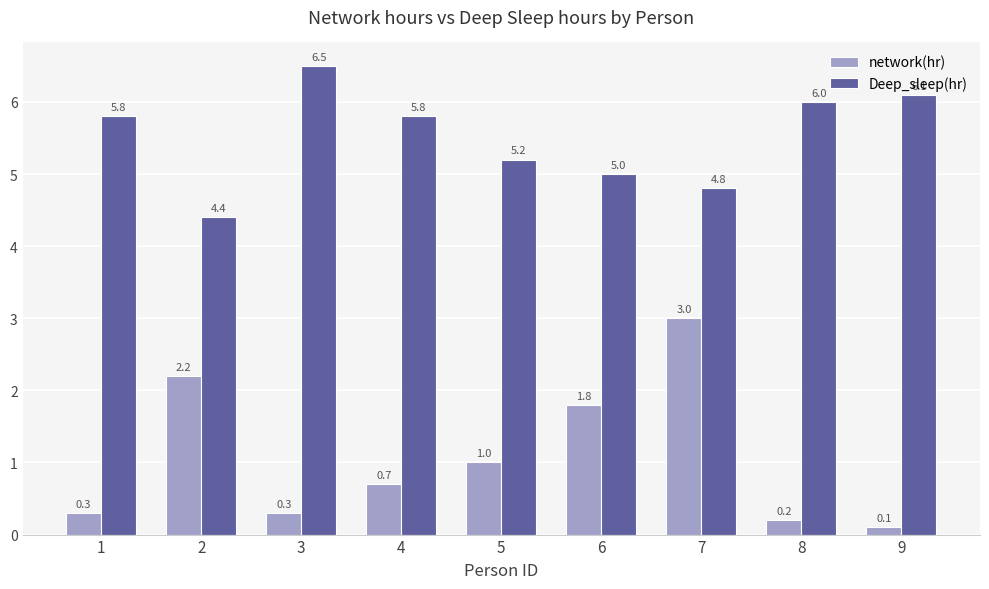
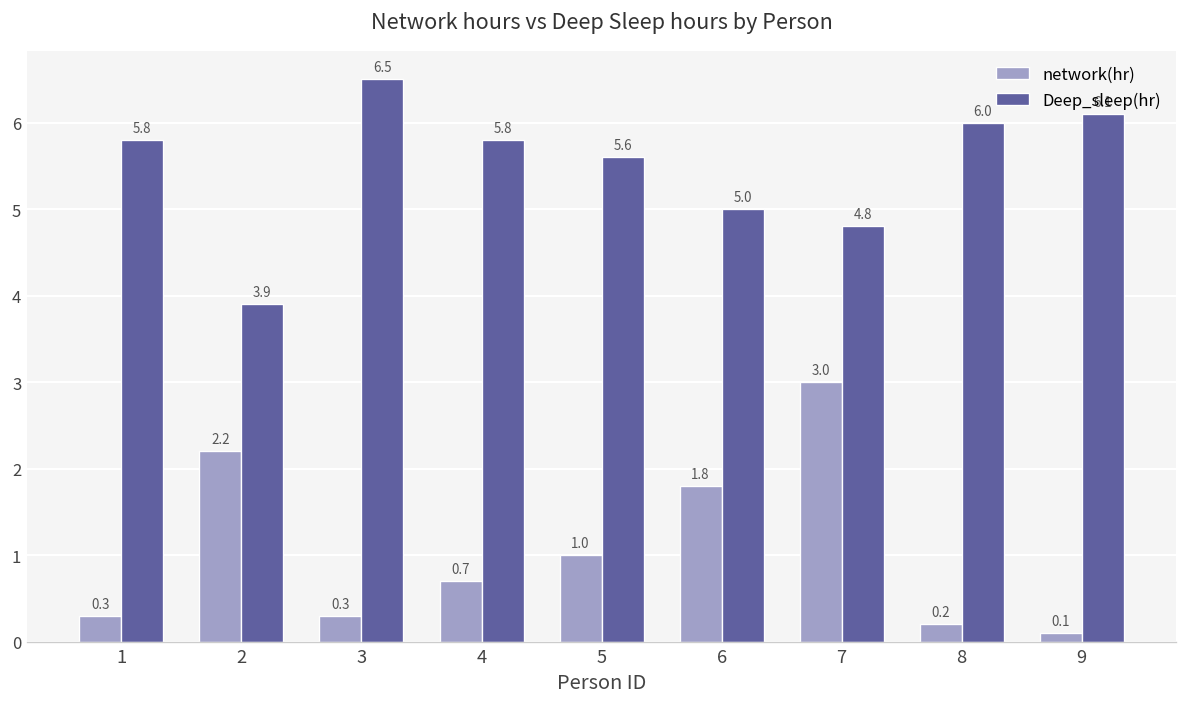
  {
    "network(hr)": {
      "1": 0.3,
      "2": 2.2,
      "3": 0.3,
      "4": 0.7,
      "5": 1.0,
      "6": 1.8,
      "7": 3.0,
      "8": 0.2,
      "9": 0.1
    },
    "Deep_sleep(hr)": {
      "1": 5.8,
-     "2": 4.4,
+     "2": 3.9,
      "3": 6.5,
      "4": 5.8,
-     "5": 5.2,
+     "5": 5.6,
      "6": 5.0,
      "7": 4.8,
      "8": 6.0,
      "9": 6.1
    }
  }
